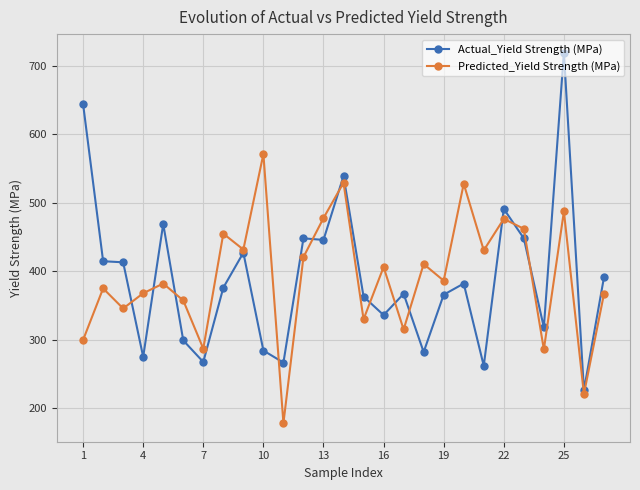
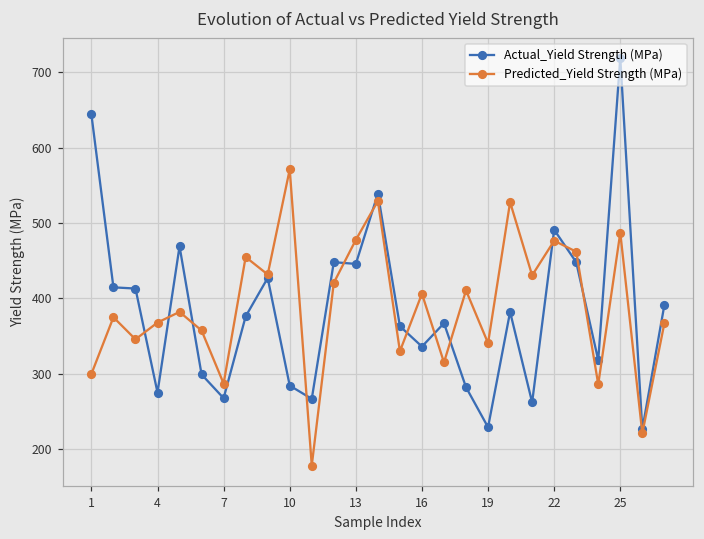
  {
    "Actual_Yield Strength (MPa)": {
      "1": 640,
      "4": 280,
      "7": 270,
      "10": 280,
      "13": 450,
      "16": 340,
-     "19": 370,
+     "19": 230,
      "22": 490
    },
    "Predicted_Yield Strength (MPa)": {
      "1": 300,
      "4": 370,
      "7": 290,
      "10": 570,
      "13": 480,
      "16": 410,
-     "19": 390,
+     "19": 340,
      "22": 480,
      "25": 490
    }
  }
